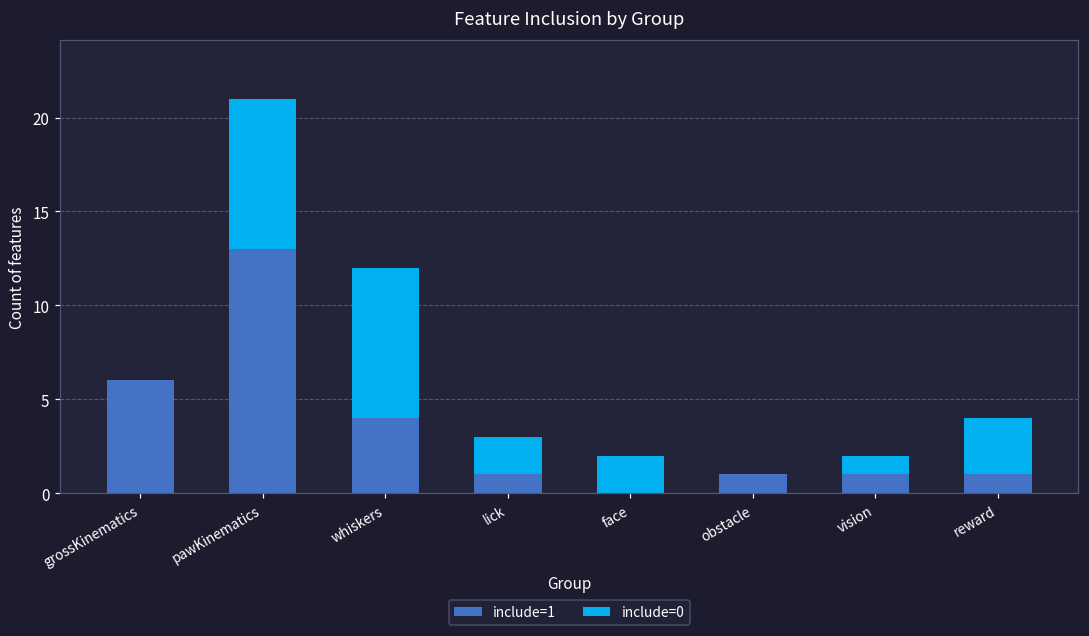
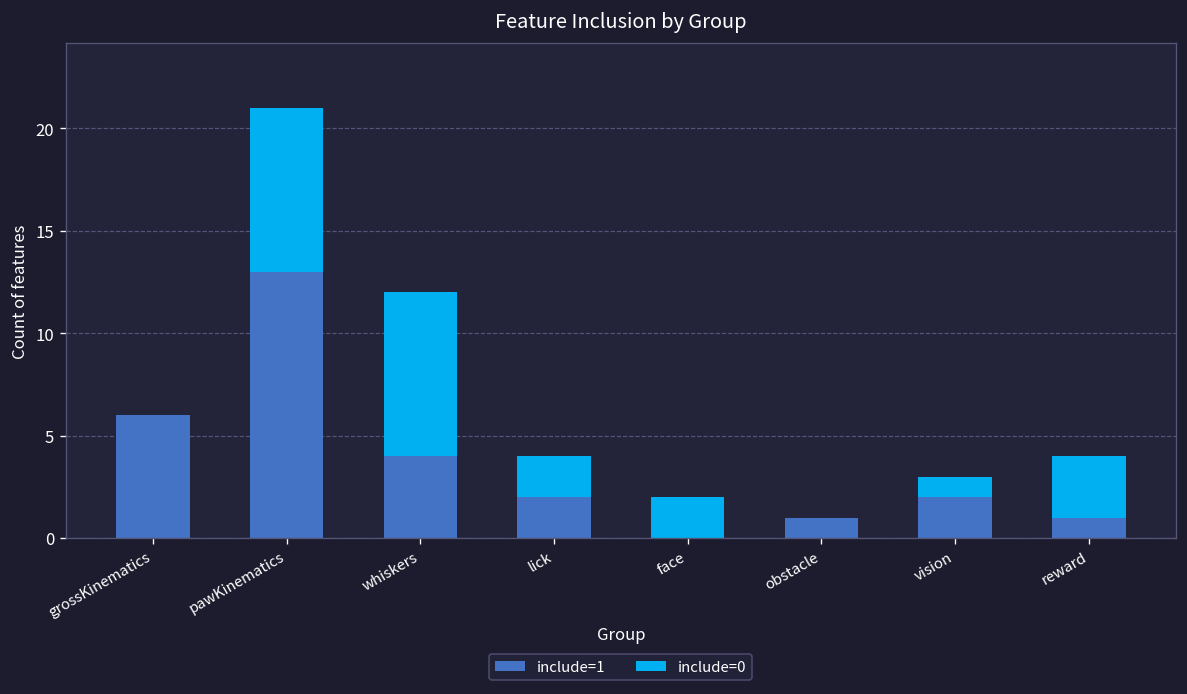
  {
    "include=1": {
      "grossKinematics": 6,
      "pawKinematics": 13,
      "whiskers": 4,
-     "lick": 1,
+     "lick": 2,
      "face": 0,
      "obstacle": 1,
-     "vision": 1,
+     "vision": 2,
      "reward": 1
    },
    "include=0": {
      "grossKinematics": 0,
      "pawKinematics": 8,
      "whiskers": 8,
      "lick": 2,
      "face": 2,
      "obstacle": 0,
      "vision": 1,
      "reward": 3
    }
  }
